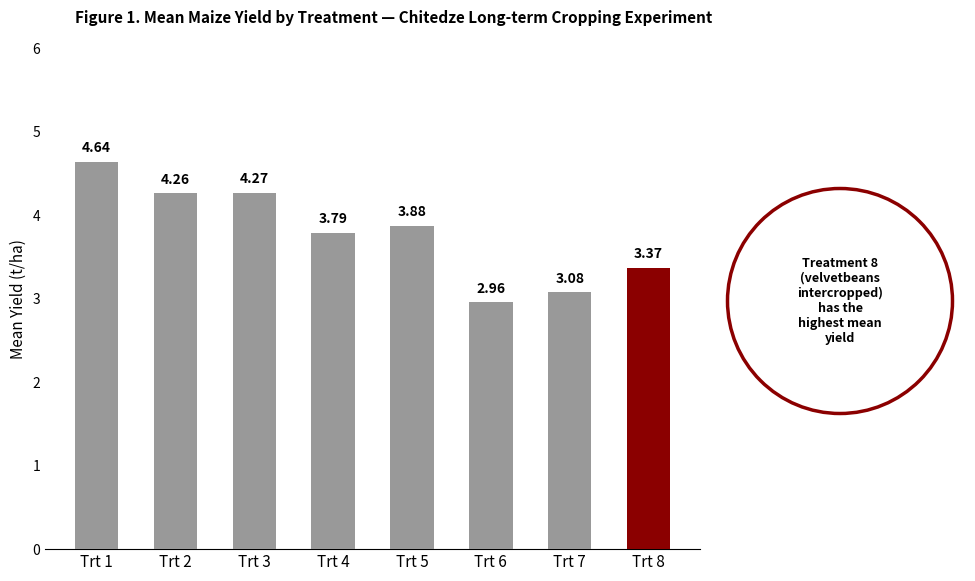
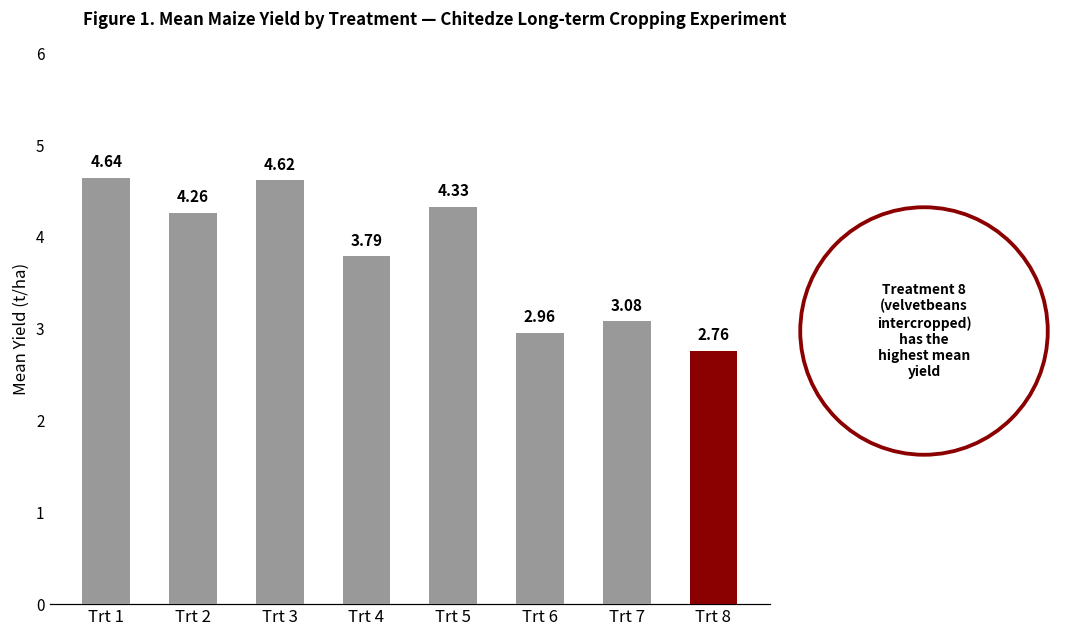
  {
    "Trt 1": 4.64,
    "Trt 2": 4.26,
-   "Trt 3": 4.27,
+   "Trt 3": 4.62,
    "Trt 4": 3.79,
-   "Trt 5": 3.88,
+   "Trt 5": 4.33,
    "Trt 6": 2.96,
    "Trt 7": 3.08,
-   "Trt 8": 3.37
+   "Trt 8": 2.76
  }
